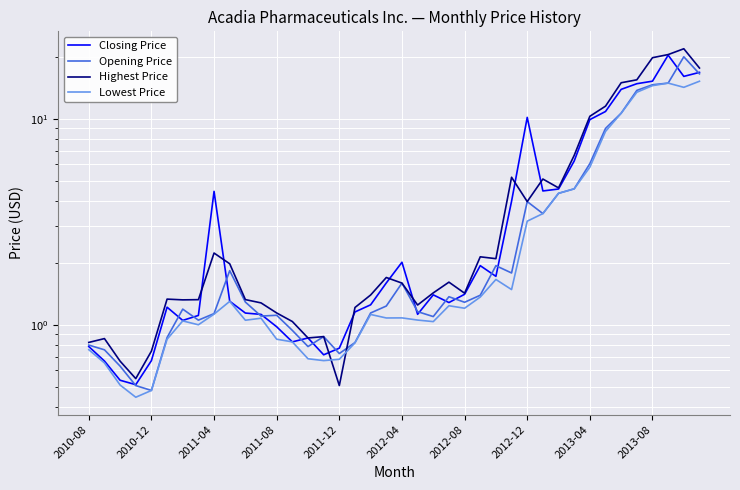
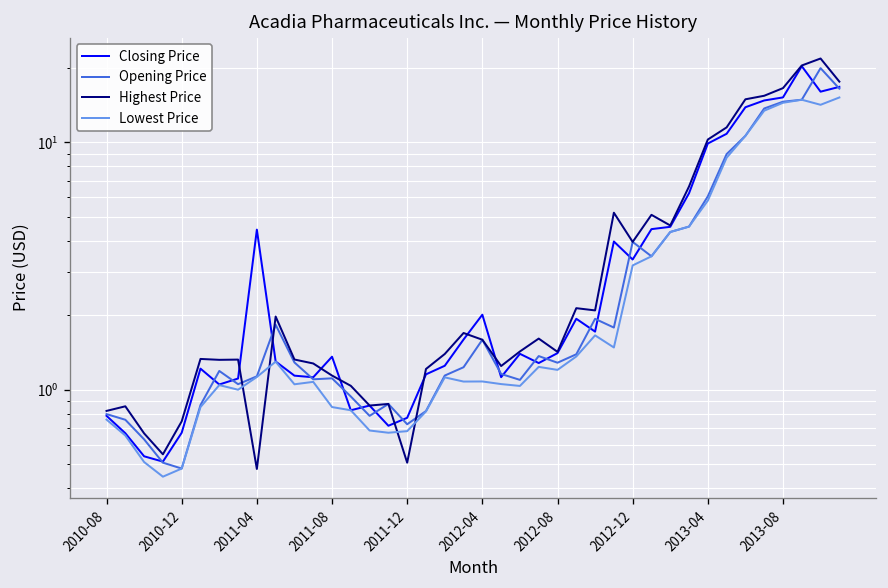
  {
    "Closing Price": {
      "2010-12": 0.67,
      "2011-04": 4.4,
-     "2011-08": 1.0,
+     "2011-08": 1.4,
      "2011-12": 0.77,
      "2012-04": 2.0,
-     "2012-12": 10,
+     "2012-12": 3.4,
      "2013-04": 10,
      "2013-08": 15
    },
    "Highest Price": {
      "2010-08": 0.82,
      "2010-12": 0.75,
-     "2011-04": 2.2,
+     "2011-04": 0.48,
      "2011-12": 0.51,
      "2013-04": 10,
-     "2013-08": 20
+     "2013-08": 17
    }
  }
